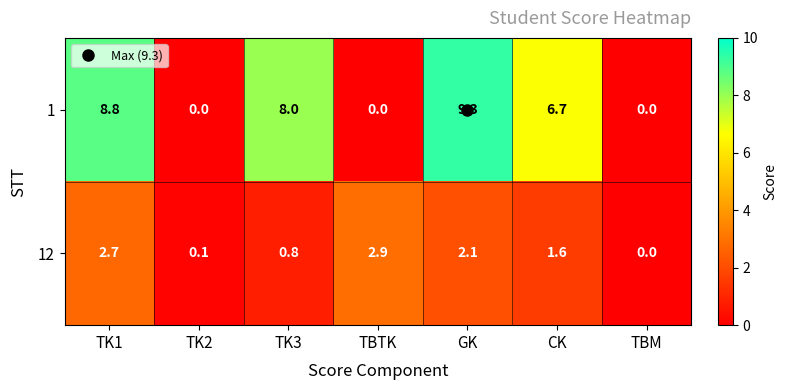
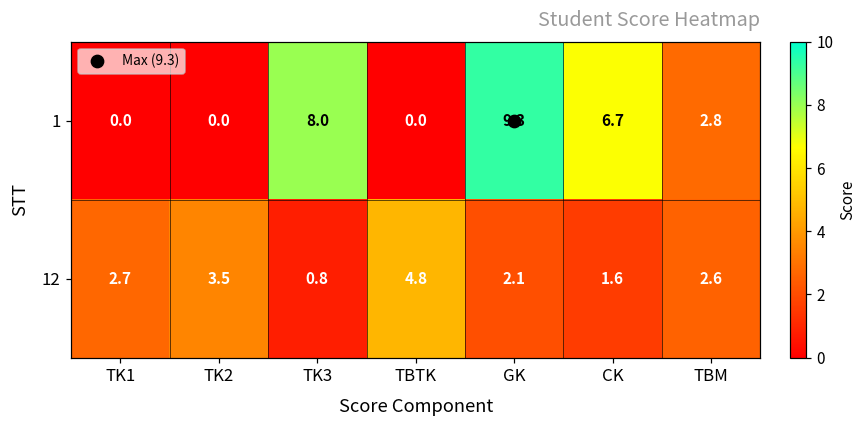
  {
    "1": {
-     "TK1": 8.8,
+     "TK1": 0.0,
      "TK2": 0.0,
      "TK3": 8.0,
      "TBTK": 0.0,
      "CK": 6.7,
-     "TBM": 0.0
+     "TBM": 2.8
    },
    "12": {
      "TK1": 2.7,
-     "TK2": 0.1,
+     "TK2": 3.5,
      "TK3": 0.8,
-     "TBTK": 2.9,
+     "TBTK": 4.8,
      "GK": 2.1,
      "CK": 1.6,
-     "TBM": 0.0
+     "TBM": 2.6
    }
  }
